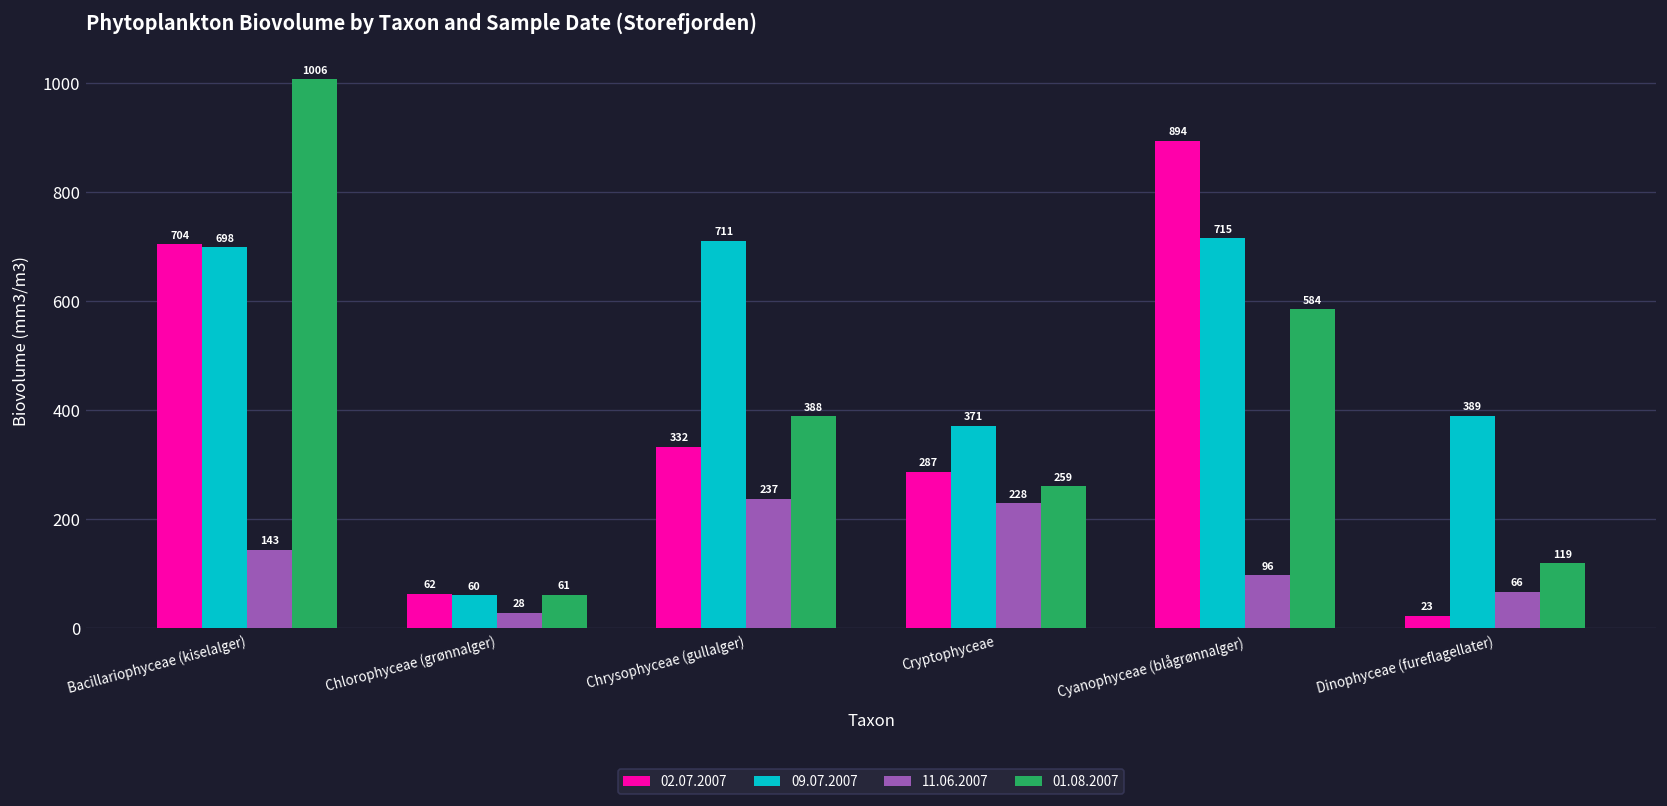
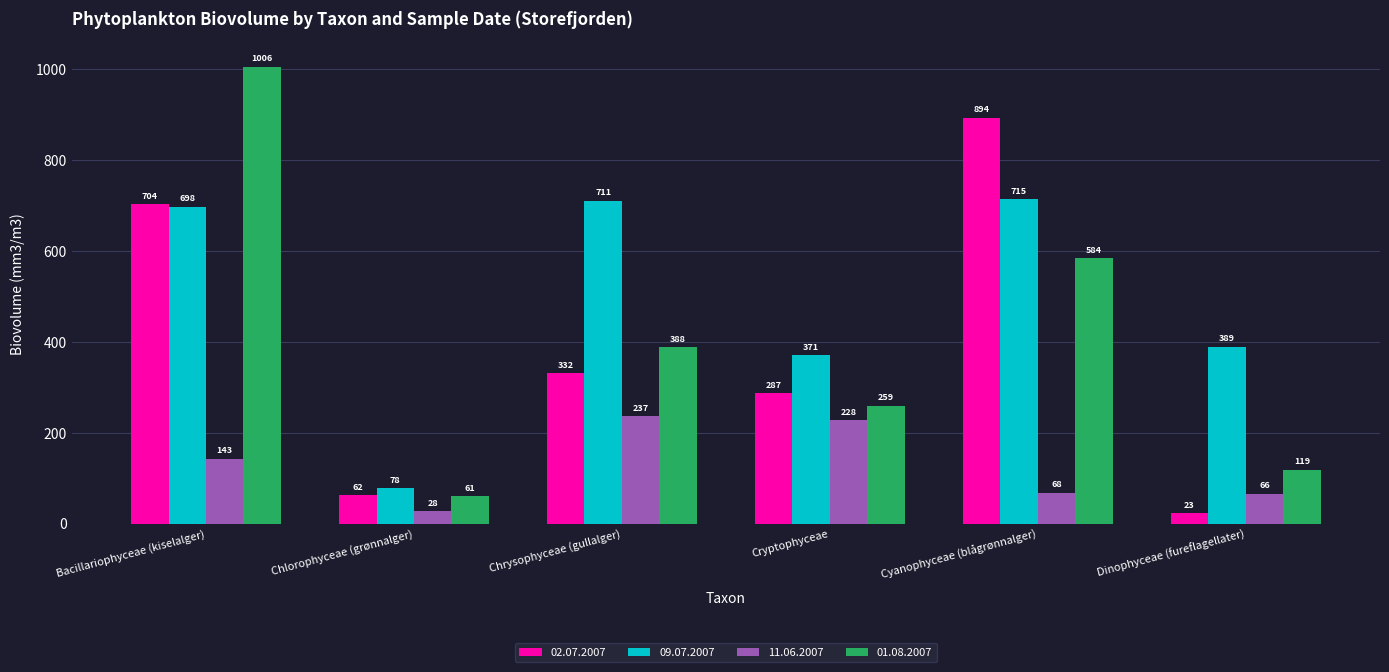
  {
    "02.07.2007": {
      "Bacillariophyceae (kiselalger)": 704,
      "Chlorophyceae (grønnalger)": 62,
      "Chrysophyceae (gullalger)": 332,
      "Cryptophyceae": 287,
      "Cyanophyceae (blågrønnalger)": 894,
      "Dinophyceae (fureflagellater)": 23
    },
    "09.07.2007": {
      "Bacillariophyceae (kiselalger)": 698,
-     "Chlorophyceae (grønnalger)": 60,
+     "Chlorophyceae (grønnalger)": 78,
      "Chrysophyceae (gullalger)": 711,
      "Cryptophyceae": 371,
      "Cyanophyceae (blågrønnalger)": 715,
      "Dinophyceae (fureflagellater)": 389
    },
    "11.06.2007": {
      "Bacillariophyceae (kiselalger)": 143,
      "Chlorophyceae (grønnalger)": 28,
      "Chrysophyceae (gullalger)": 237,
      "Cryptophyceae": 228,
-     "Cyanophyceae (blågrønnalger)": 96,
+     "Cyanophyceae (blågrønnalger)": 68,
      "Dinophyceae (fureflagellater)": 66
    },
    "01.08.2007": {
      "Bacillariophyceae (kiselalger)": 1006,
      "Chlorophyceae (grønnalger)": 61,
      "Chrysophyceae (gullalger)": 388,
      "Cryptophyceae": 259,
      "Cyanophyceae (blågrønnalger)": 584,
      "Dinophyceae (fureflagellater)": 119
    }
  }
